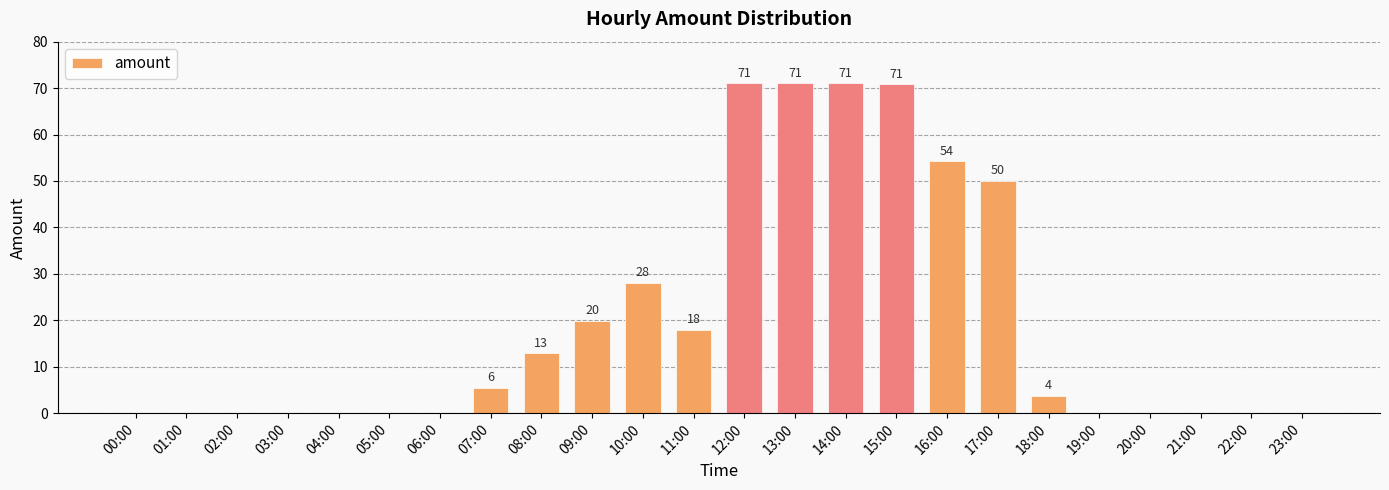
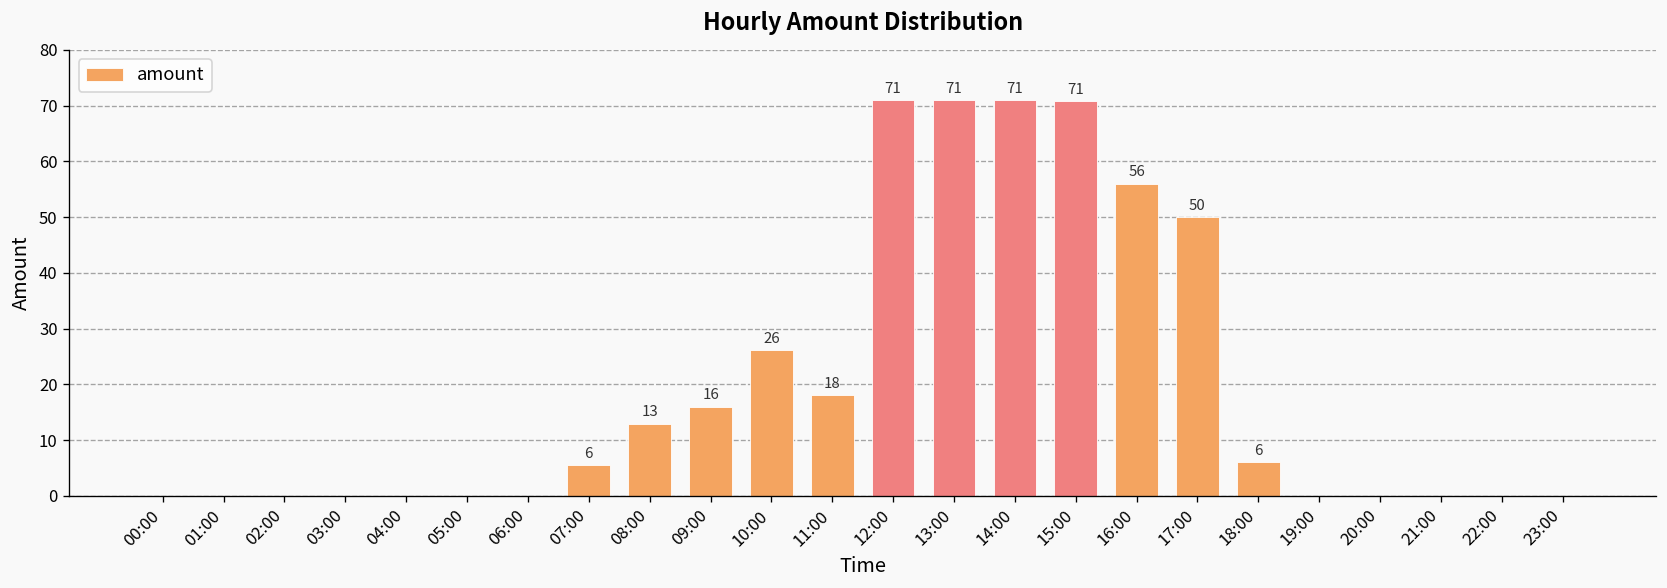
  {
    "07:00": 6,
    "08:00": 13,
-   "09:00": 20,
-   "10:00": 28,
+   "09:00": 16,
+   "10:00": 26,
    "11:00": 18,
    "12:00": 71,
    "13:00": 71,
    "14:00": 71,
    "15:00": 71,
-   "16:00": 54,
+   "16:00": 56,
    "17:00": 50,
-   "18:00": 4
+   "18:00": 6
  }
